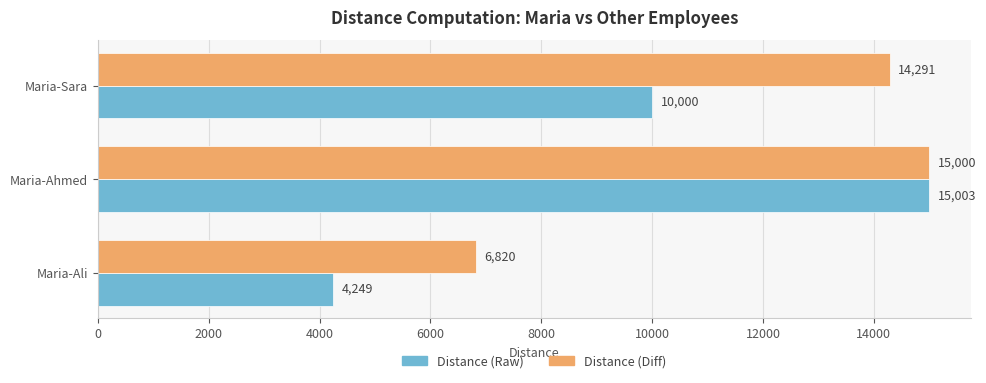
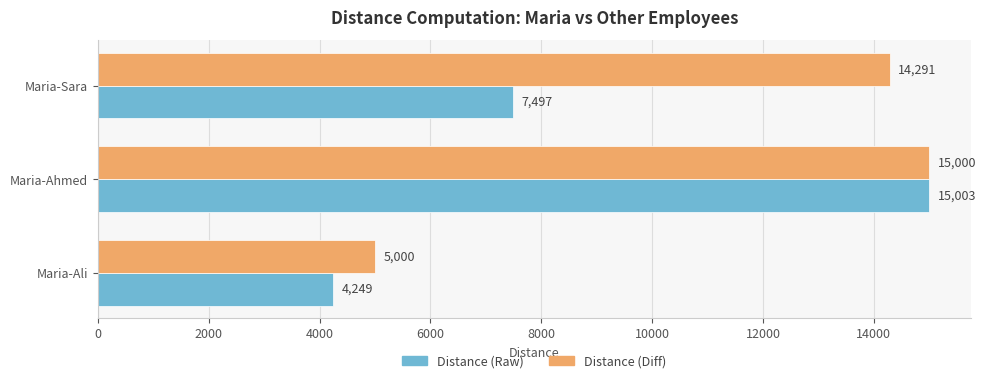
  {
    "Distance (Raw)": {
-     "Maria-Sara": "10,000",
+     "Maria-Sara": "7,497",
      "Maria-Ahmed": "15,003",
      "Maria-Ali": "4,249"
    },
    "Distance (Diff)": {
      "Maria-Sara": "14,291",
      "Maria-Ahmed": "15,000",
-     "Maria-Ali": "6,820"
+     "Maria-Ali": "5,000"
    }
  }
